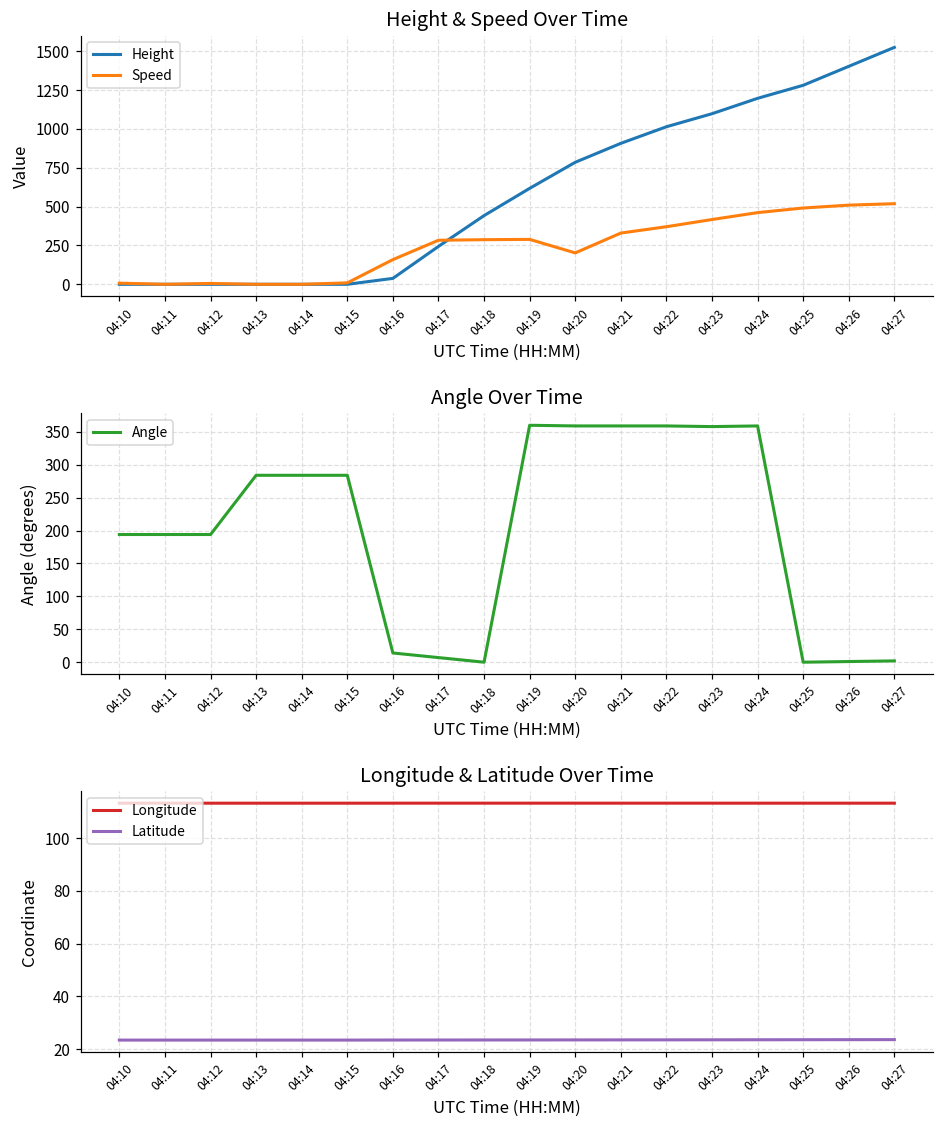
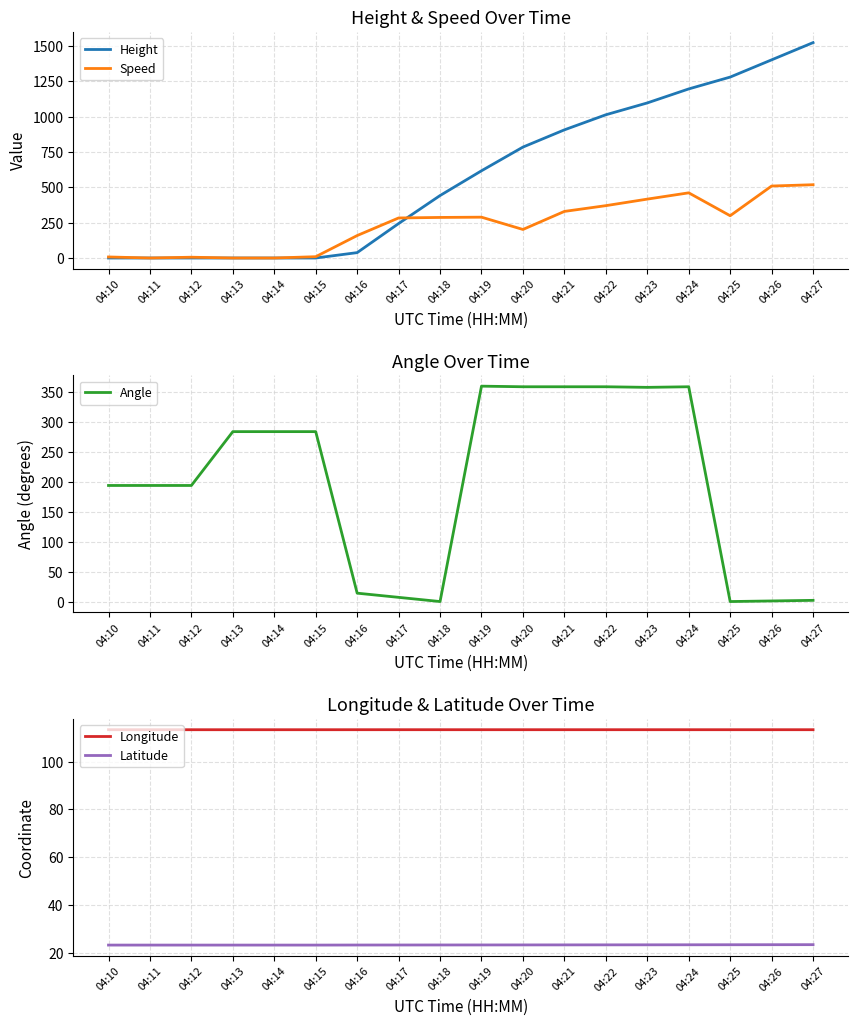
  {
    "Height & Speed Over Time": {
      "Height": {
        "04:16": 40,
        "04:17": 240,
        "04:18": 440,
        "04:19": 620,
        "04:20": 780,
        "04:21": 910,
        "04:22": 1010,
        "04:23": 1100,
        "04:24": 1200,
        "04:25": 1280,
        "04:26": 1400,
        "04:27": 1520
      },
      "Speed": {
        "04:16": 160,
        "04:17": 280,
        "04:18": 290,
        "04:19": 290,
        "04:20": 200,
        "04:21": 330,
        "04:22": 370,
        "04:23": 420,
        "04:24": 460,
-       "04:25": 490,
+       "04:25": 300,
        "04:26": 510,
        "04:27": 520
      }
    },
    "Angle Over Time": {
      "04:10": 190,
      "04:11": 190,
      "04:12": 190,
      "04:13": 280,
      "04:14": 280,
      "04:15": 280,
      "04:16": 10,
      "04:17": 10,
      "04:18": 0,
      "04:19": 360,
      "04:20": 360,
      "04:21": 360,
      "04:22": 360,
      "04:23": 360,
      "04:24": 360,
      "04:25": 0,
      "04:26": 0,
      "04:27": 0
    },
    "Longitude & Latitude Over Time": {
      "Longitude": {
        "04:12": 113,
        "04:13": 113,
        "04:14": 113,
        "04:15": 113,
        "04:16": 113,
        "04:17": 113,
        "04:18": 113,
        "04:19": 113,
        "04:20": 113,
        "04:21": 113,
        "04:22": 113,
        "04:23": 113,
        "04:24": 113,
        "04:25": 113,
        "04:26": 113,
        "04:27": 113
      },
      "Latitude": {
        "04:10": 23,
        "04:11": 23,
        "04:12": 23,
        "04:13": 23,
        "04:14": 23,
        "04:15": 23,
        "04:16": 23,
        "04:17": 23,
        "04:18": 23,
        "04:19": 23,
        "04:20": 23,
        "04:21": 23,
        "04:22": 23,
        "04:23": 23,
        "04:24": 24,
        "04:25": 24,
        "04:26": 24,
        "04:27": 24
      }
    }
  }
